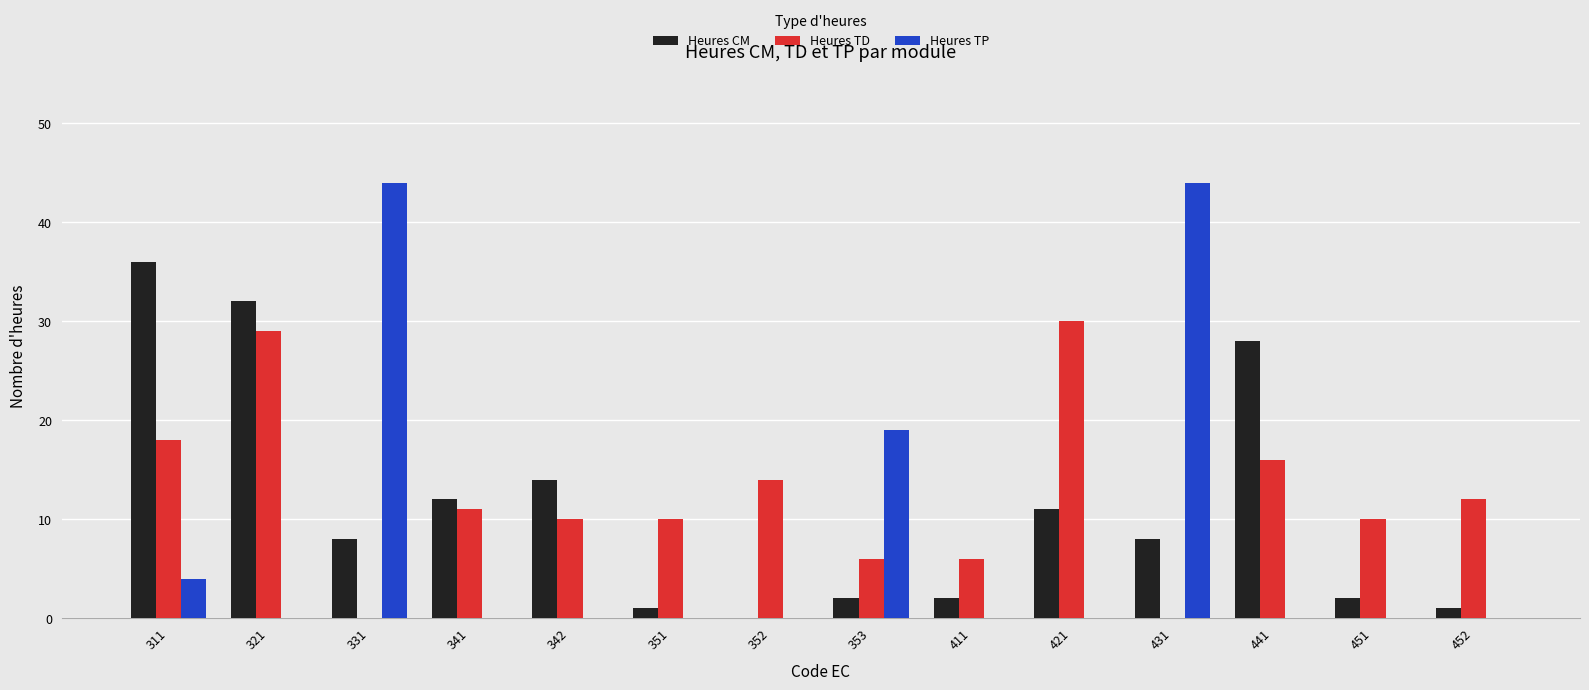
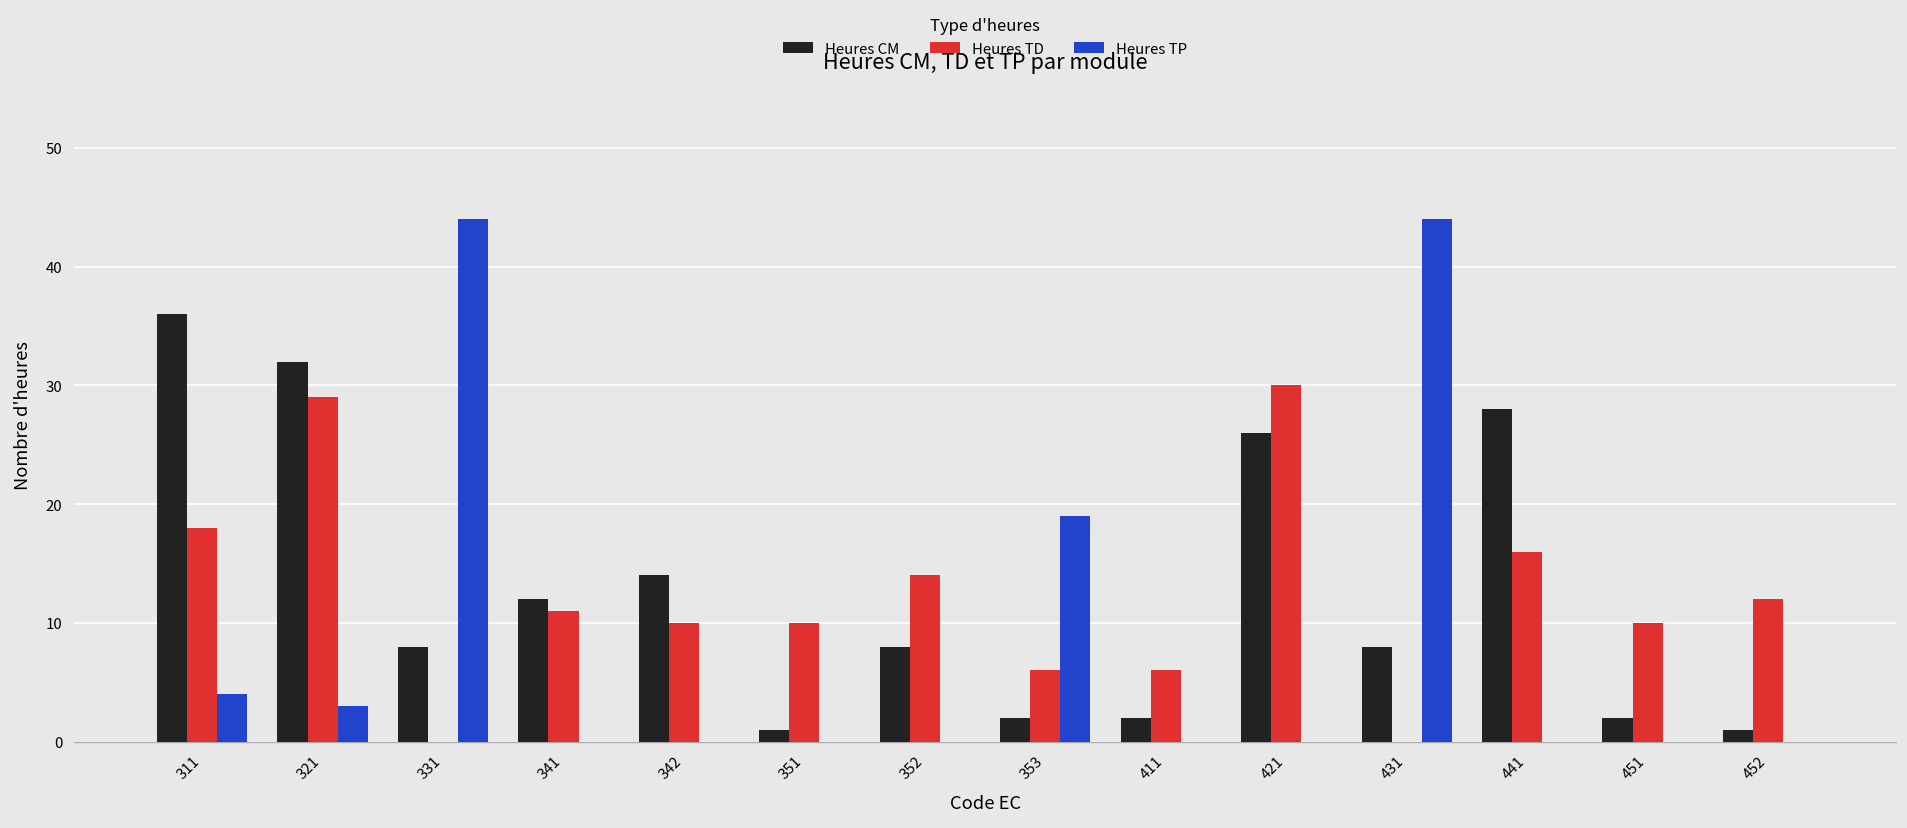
  {
    "Heures CM": {
      "311": 36,
      "321": 32,
      "331": 8,
      "341": 12,
      "342": 14,
      "351": 1,
-     "352": 0,
+     "352": 8,
      "353": 2,
      "411": 2,
-     "421": 11,
+     "421": 26,
      "431": 8,
      "441": 28,
      "451": 2,
      "452": 1
    },
    "Heures TD": {
      "311": 18,
      "321": 29,
      "331": 0,
      "341": 11,
      "342": 10,
      "351": 10,
      "352": 14,
      "353": 6,
      "411": 6,
      "421": 30,
      "431": 0,
      "441": 16,
      "451": 10,
      "452": 12
    },
    "Heures TP": {
      "311": 4,
-     "321": 0,
+     "321": 3,
      "331": 44,
      "341": 0,
      "342": 0,
      "351": 0,
      "352": 0,
      "353": 19,
      "411": 0,
      "421": 0,
      "431": 44,
      "441": 0,
      "451": 0,
      "452": 0
    }
  }
